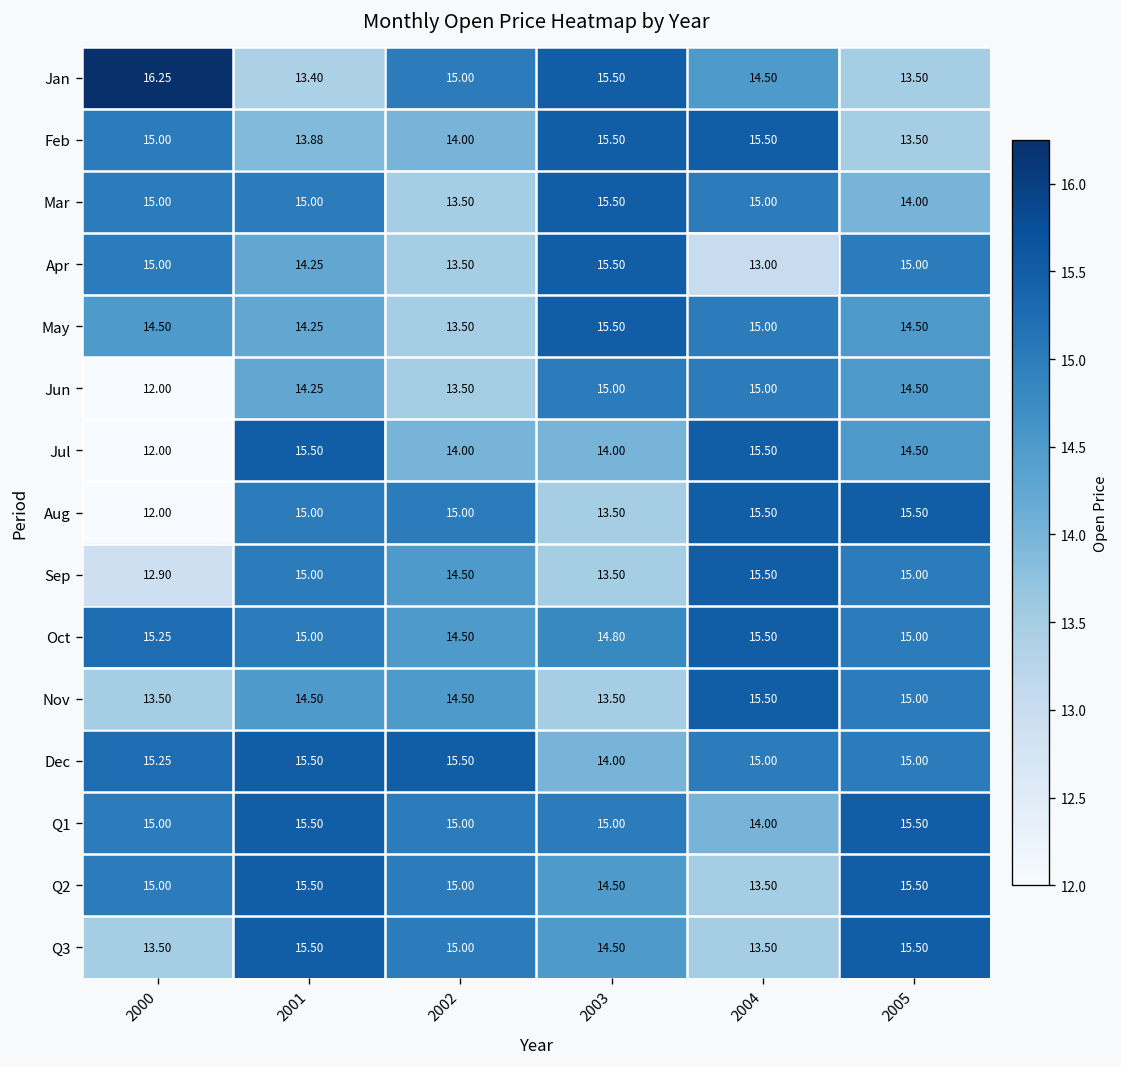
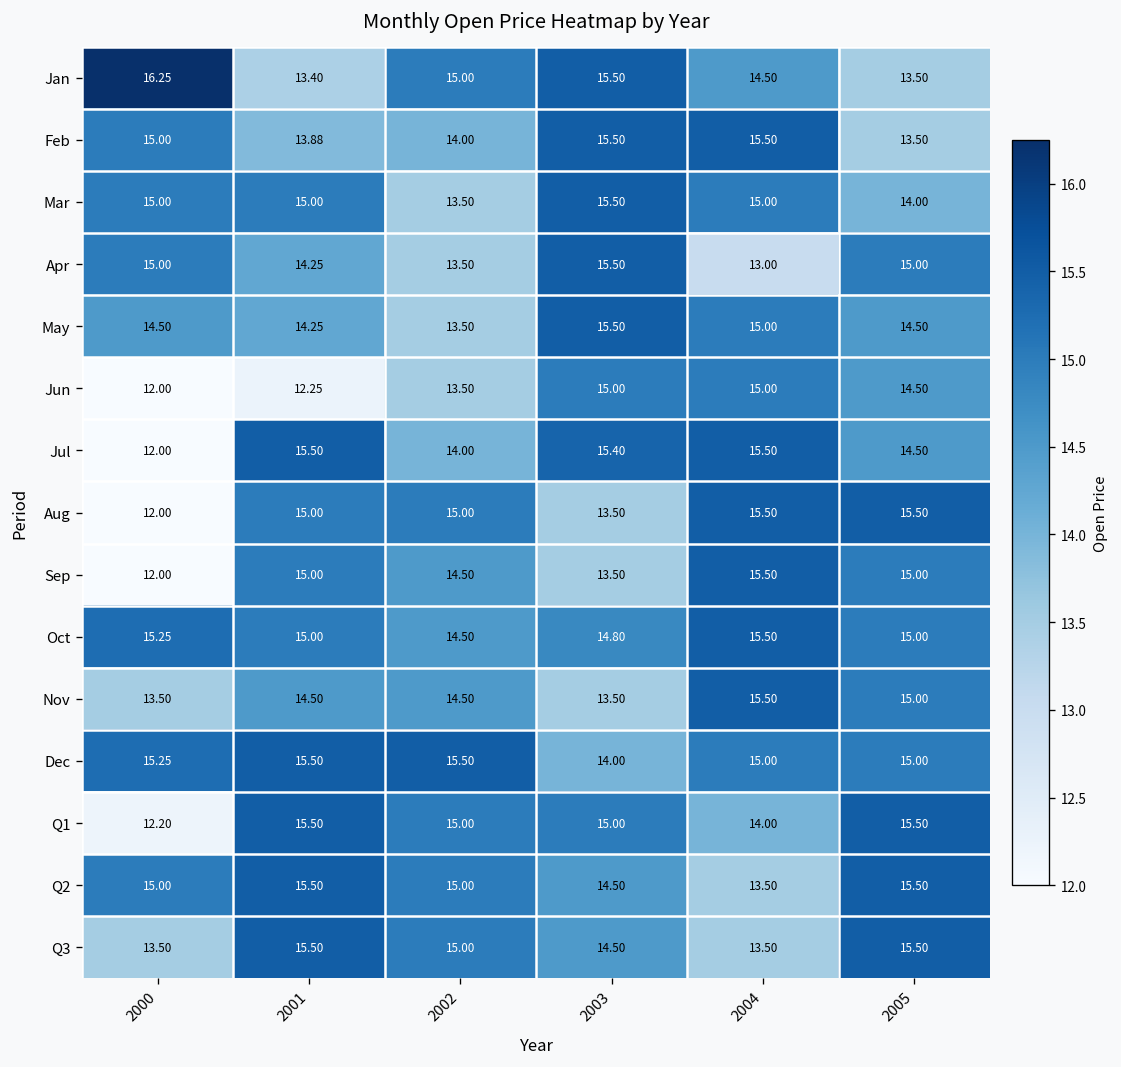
  {
    "Jan": {
      "2000": 16.25,
      "2001": 13.40,
      "2002": 15.00,
      "2003": 15.50,
      "2004": 14.50,
      "2005": 13.50
    },
    "Feb": {
      "2000": 15.00,
      "2001": 13.88,
      "2002": 14.00,
      "2003": 15.50,
      "2004": 15.50,
      "2005": 13.50
    },
    "Mar": {
      "2000": 15.00,
      "2001": 15.00,
      "2002": 13.50,
      "2003": 15.50,
      "2004": 15.00,
      "2005": 14.00
    },
    "Apr": {
      "2000": 15.00,
      "2001": 14.25,
      "2002": 13.50,
      "2003": 15.50,
      "2004": 13.00,
      "2005": 15.00
    },
    "May": {
      "2000": 14.50,
      "2001": 14.25,
      "2002": 13.50,
      "2003": 15.50,
      "2004": 15.00,
      "2005": 14.50
    },
    "Jun": {
      "2000": 12.00,
-     "2001": 14.25,
+     "2001": 12.25,
      "2002": 13.50,
      "2003": 15.00,
      "2004": 15.00,
      "2005": 14.50
    },
    "Jul": {
      "2000": 12.00,
      "2001": 15.50,
      "2002": 14.00,
-     "2003": 14.00,
+     "2003": 15.40,
      "2004": 15.50,
      "2005": 14.50
    },
    "Aug": {
      "2000": 12.00,
      "2001": 15.00,
      "2002": 15.00,
      "2003": 13.50,
      "2004": 15.50,
      "2005": 15.50
    },
    "Sep": {
-     "2000": 12.90,
+     "2000": 12.00,
      "2001": 15.00,
      "2002": 14.50,
      "2003": 13.50,
      "2004": 15.50,
      "2005": 15.00
    },
    "Oct": {
      "2000": 15.25,
      "2001": 15.00,
      "2002": 14.50,
      "2003": 14.80,
      "2004": 15.50,
      "2005": 15.00
    },
    "Nov": {
      "2000": 13.50,
      "2001": 14.50,
      "2002": 14.50,
      "2003": 13.50,
      "2004": 15.50,
      "2005": 15.00
    },
    "Dec": {
      "2000": 15.25,
      "2001": 15.50,
      "2002": 15.50,
      "2003": 14.00,
      "2004": 15.00,
      "2005": 15.00
    },
    "Q1": {
-     "2000": 15.00,
+     "2000": 12.20,
      "2001": 15.50,
      "2002": 15.00,
      "2003": 15.00,
      "2004": 14.00,
      "2005": 15.50
    },
    "Q2": {
      "2000": 15.00,
      "2001": 15.50,
      "2002": 15.00,
      "2003": 14.50,
      "2004": 13.50,
      "2005": 15.50
    },
    "Q3": {
      "2000": 13.50,
      "2001": 15.50,
      "2002": 15.00,
      "2003": 14.50,
      "2004": 13.50,
      "2005": 15.50
    }
  }
